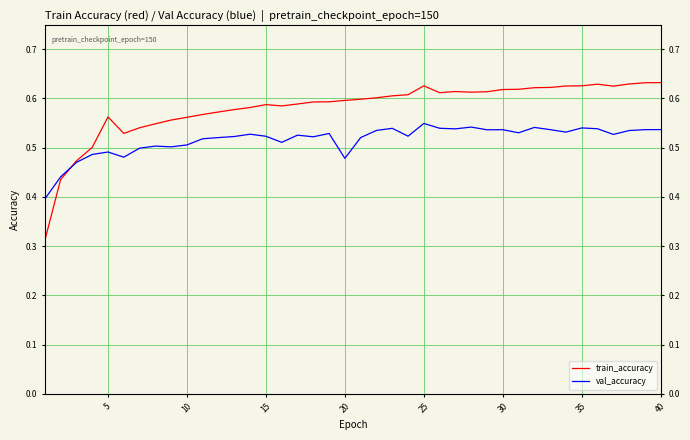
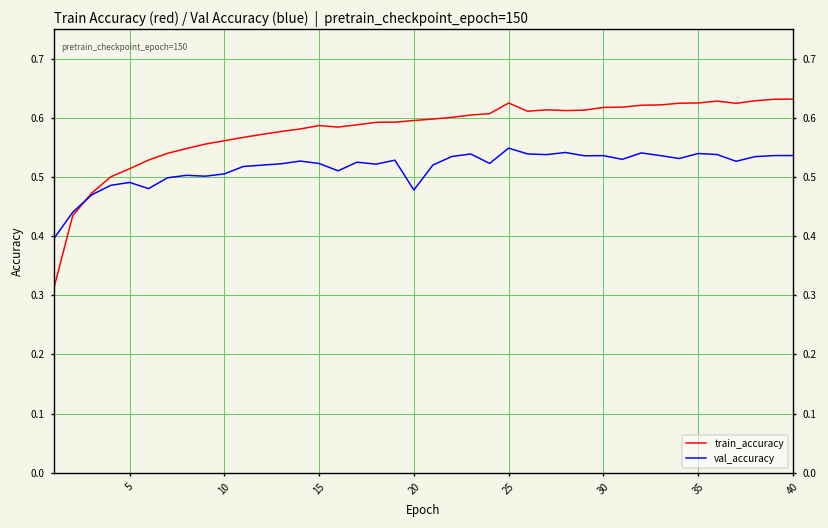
  {
    "train_accuracy": {
-     "5": 0.56,
+     "5": 0.51,
      "10": 0.56,
      "15": 0.59,
      "20": 0.60,
      "25": 0.63,
      "30": 0.62,
      "35": 0.63,
      "40": 0.63
    },
    "val_accuracy": {
      "5": 0.49,
      "10": 0.51,
      "15": 0.52,
      "20": 0.48,
      "25": 0.55,
      "30": 0.54,
      "35": 0.54,
      "40": 0.54
    }
  }
